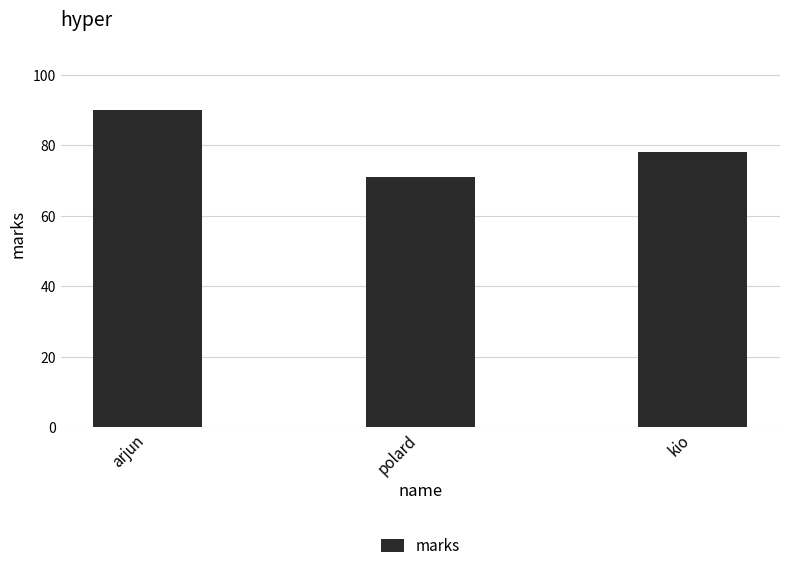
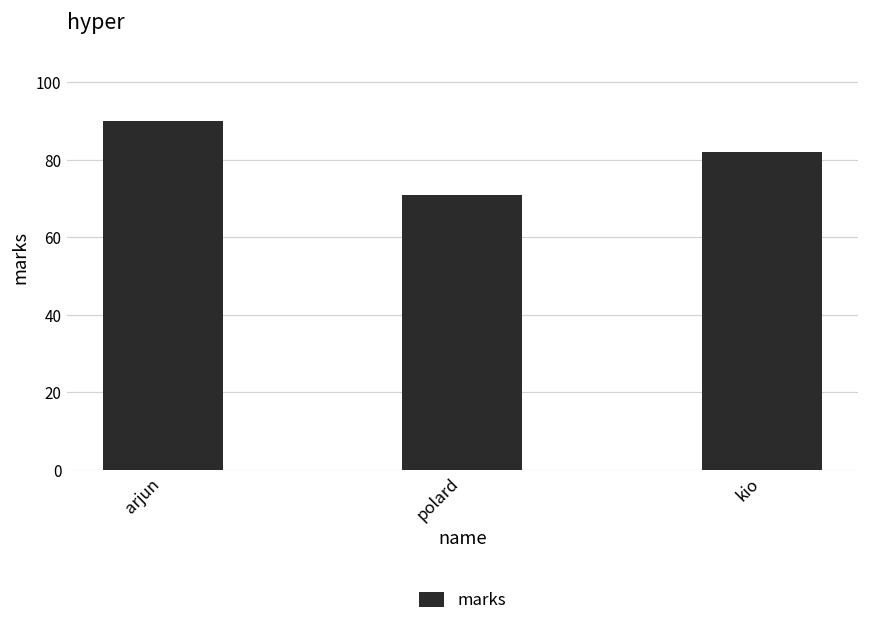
  {
    "arjun": 90,
    "polard": 71,
-   "kio": 78
+   "kio": 82
  }
